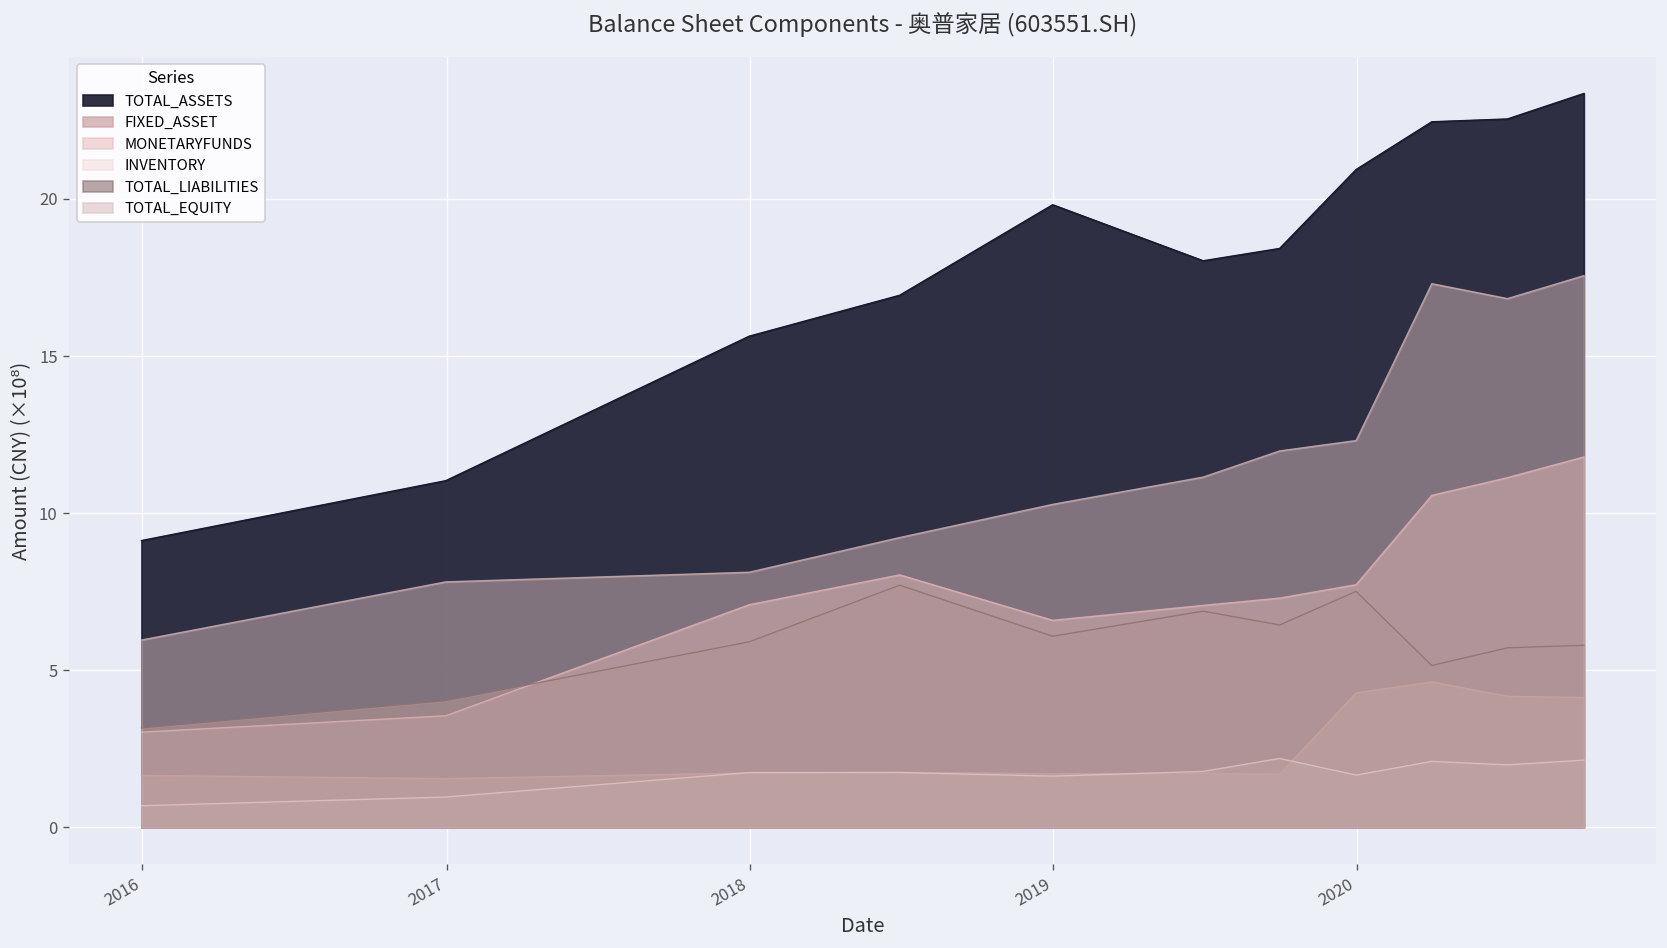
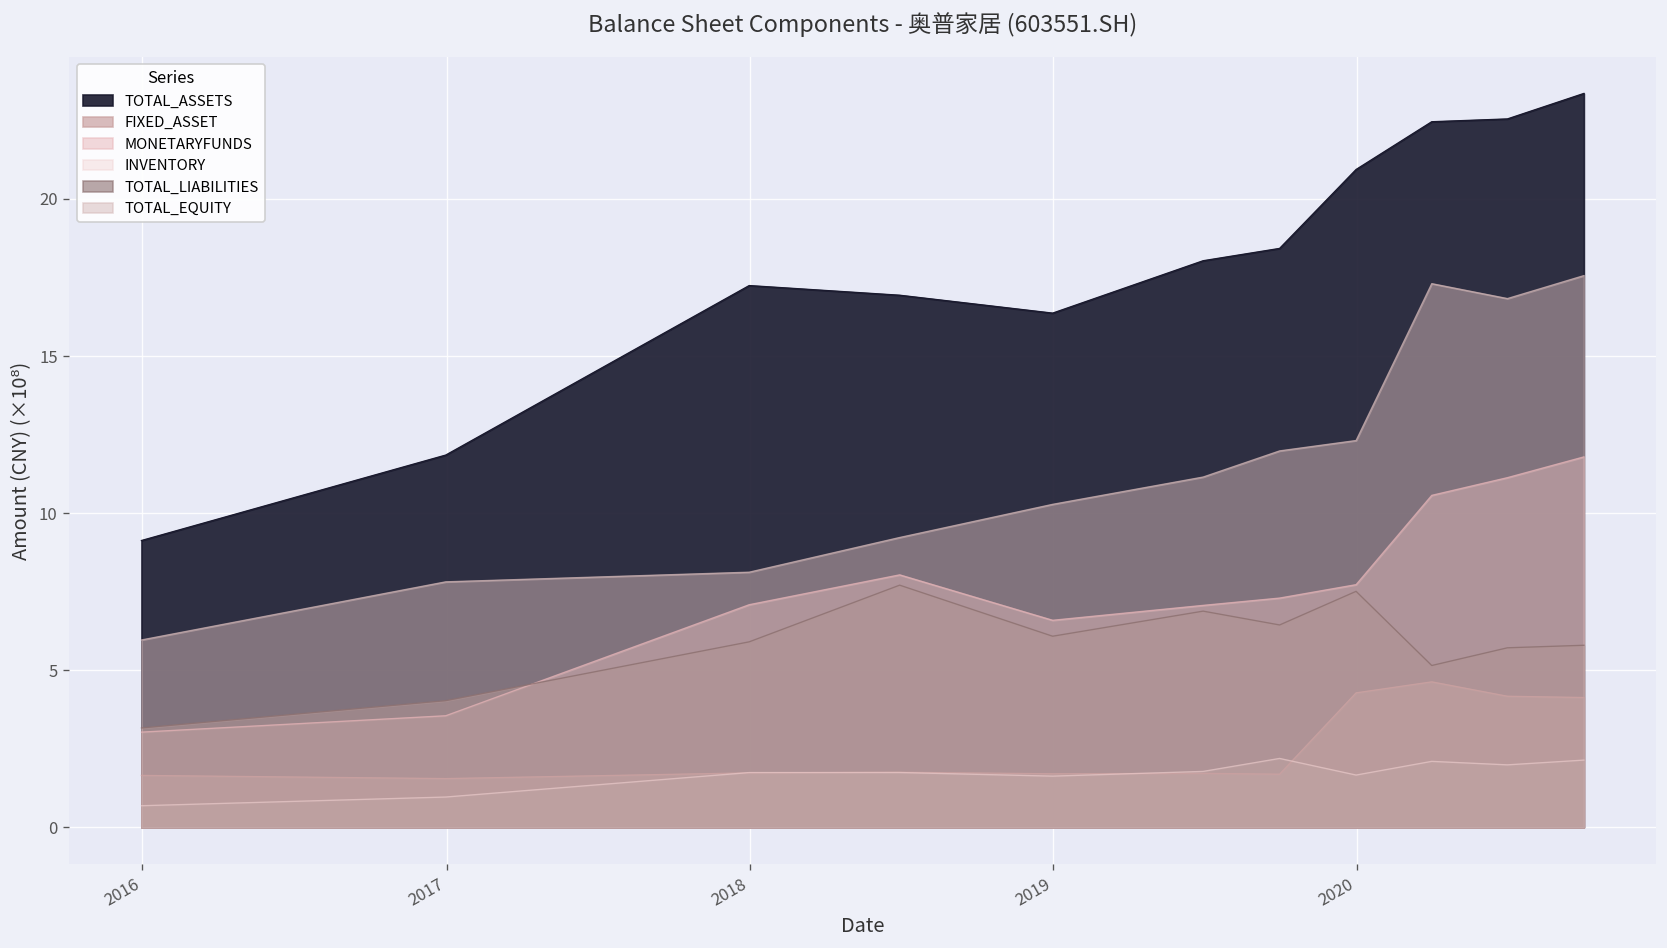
  {
    "TOTAL_ASSETS": {
      "2016": 9.1,
-     "2017": 11.0,
-     "2018": 15.6,
-     "2019": 19.8,
+     "2017": 11.8,
+     "2018": 17.2,
+     "2019": 16.4,
      "2020": 20.9
    },
    "TOTAL_LIABILITIES": {
      "2016": 3.2,
      "2017": 4.0,
      "2018": 5.9,
      "2019": 6.1,
      "2020": 7.5
    }
  }
